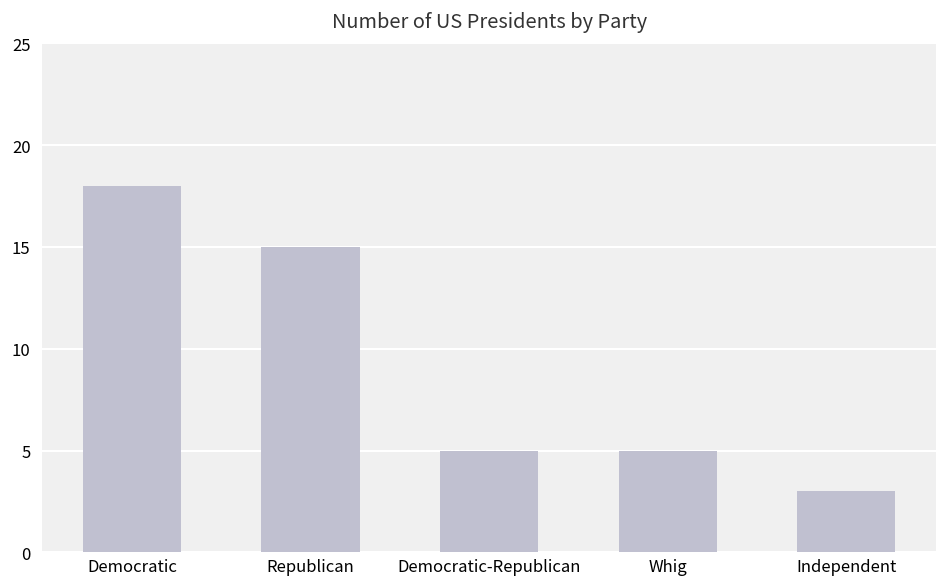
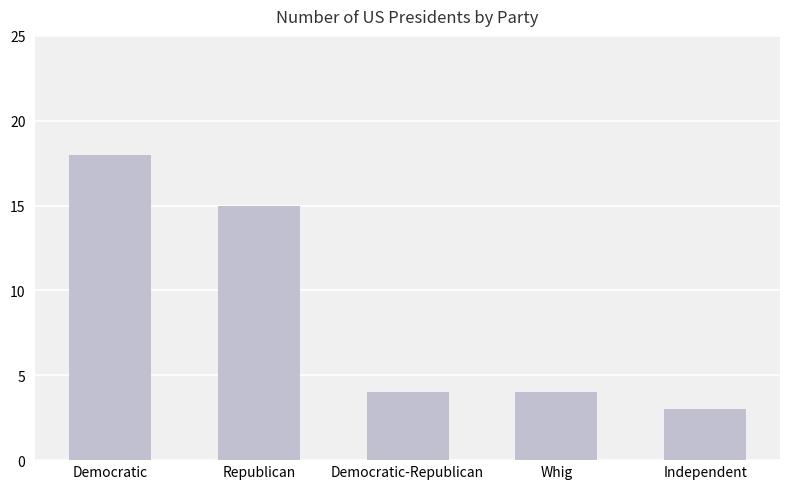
  {
    "Democratic": 18,
    "Republican": 15,
-   "Democratic-Republican": 5,
-   "Whig": 5,
+   "Democratic-Republican": 4,
+   "Whig": 4,
    "Independent": 3
  }
